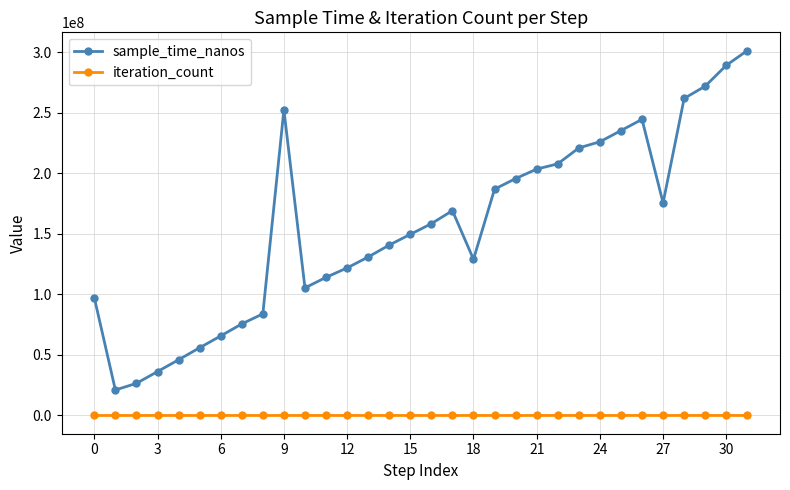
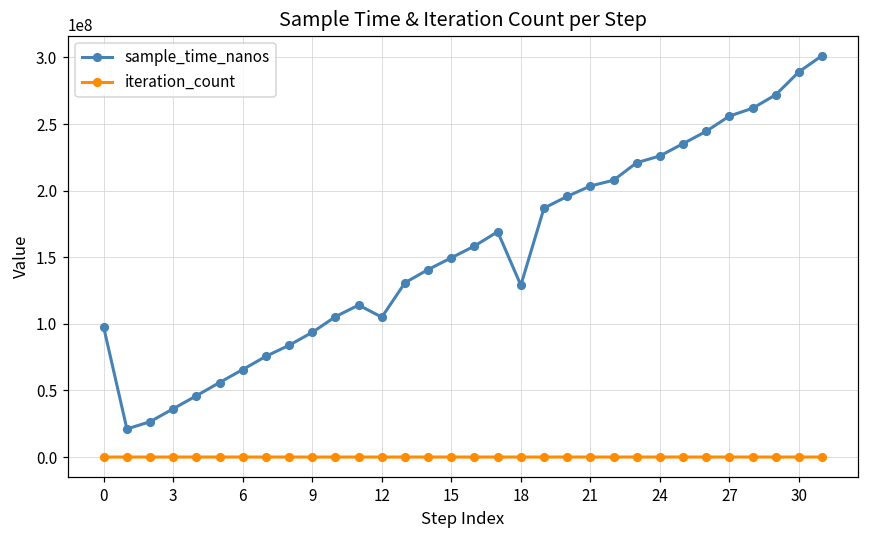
  {
    "sample_time_nanos": {
      "0": 97000000,
      "3": 36000000,
      "6": 66000000,
-     "9": 252000000,
-     "12": 122000000,
+     "9": 94000000,
+     "12": 105000000,
      "15": 150000000,
      "18": 129000000,
      "21": 203000000,
      "24": 226000000,
-     "27": 176000000,
+     "27": 256000000,
      "30": 289000000
    },
    "iteration_count": {
      "0": 0,
      "3": 0,
      "6": 0,
      "9": 0,
      "12": 0,
      "15": 0,
      "18": 0,
      "21": 0,
      "24": 0,
      "27": 0,
      "30": 0
    }
  }
